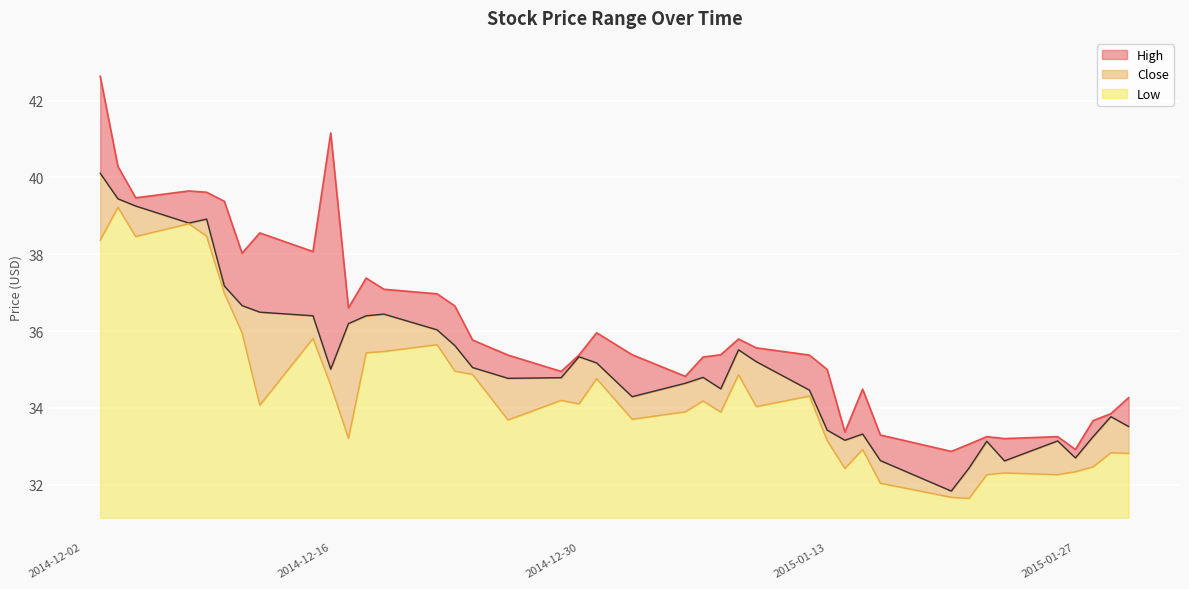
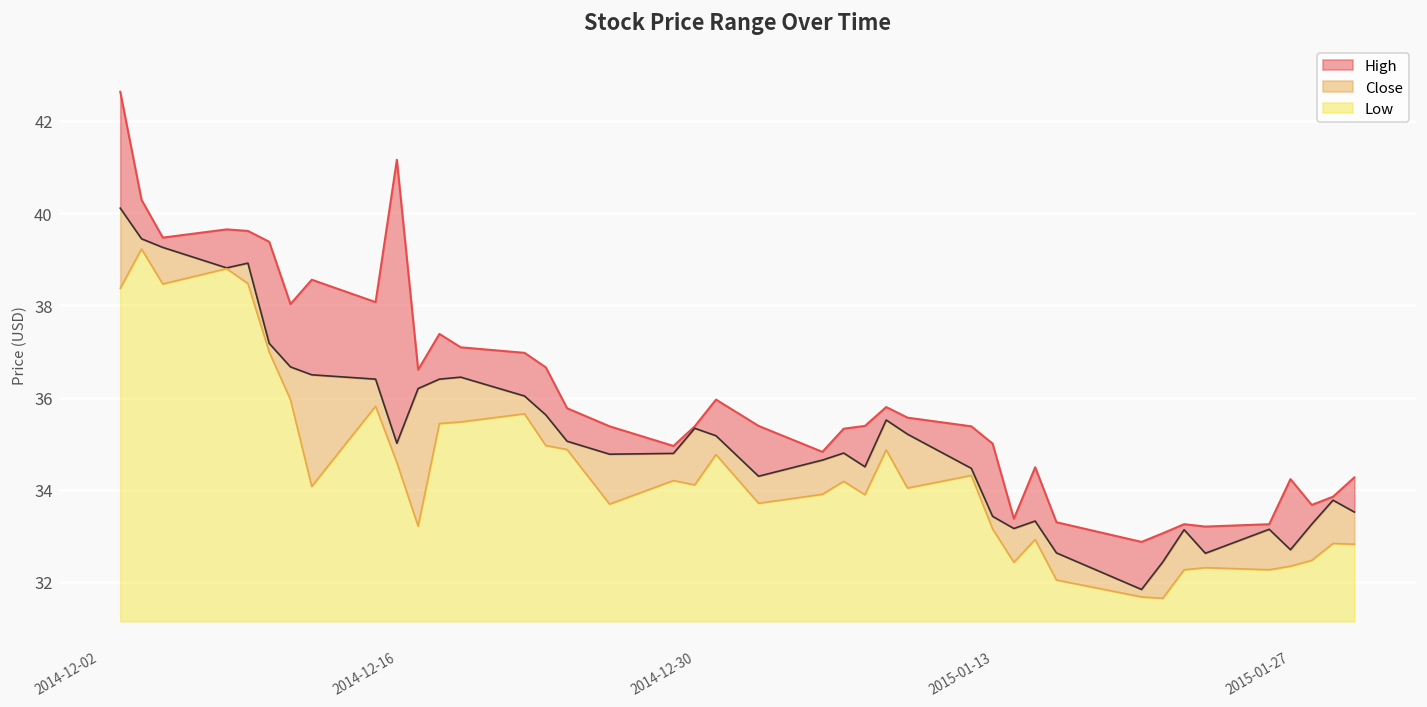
  {
    "High": {
      "2014-12-16": 41.2,
      "2015-01-13": 35.0,
-     "2015-01-27": 32.9
+     "2015-01-27": 34.2
    }
  }
